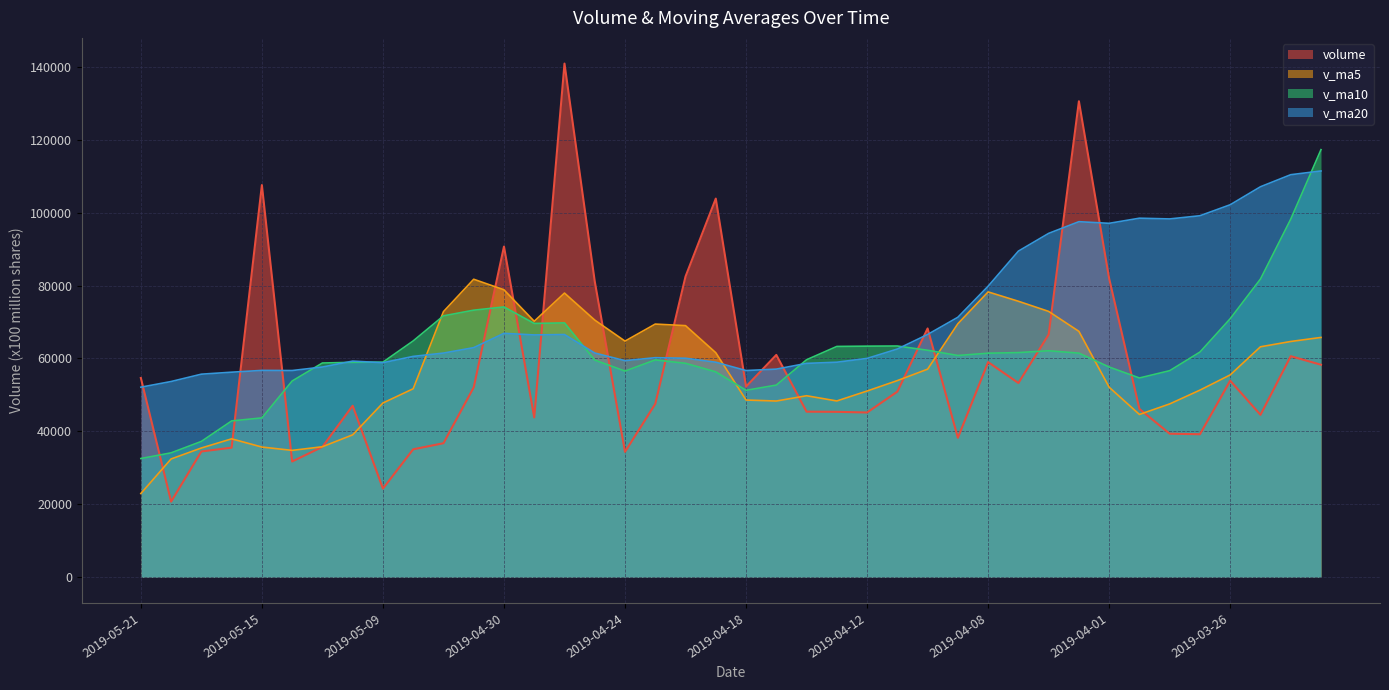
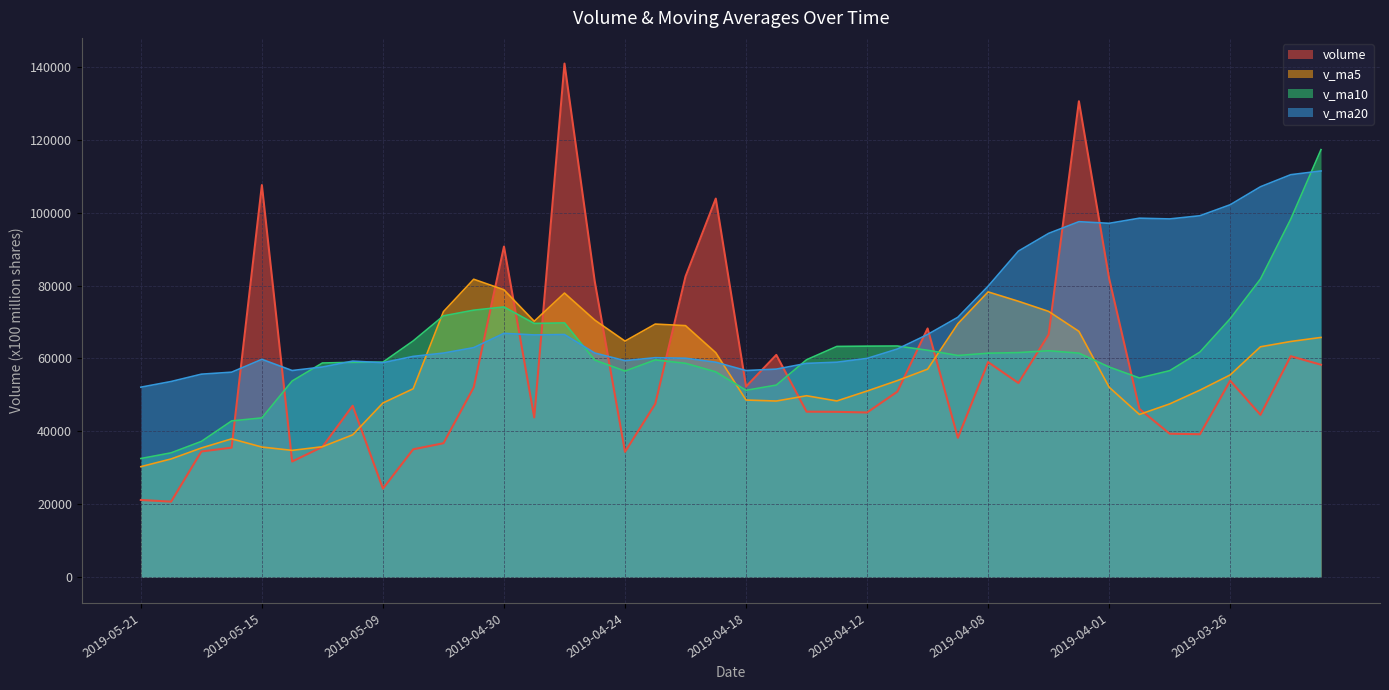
  {
    "volume": {
-     "2019-05-21": 55000,
+     "2019-05-21": 21000,
      "2019-05-15": 108000,
      "2019-05-09": 24000,
      "2019-04-30": 91000,
      "2019-04-24": 34000,
      "2019-04-18": 52000,
      "2019-04-12": 45000,
      "2019-04-08": 59000,
      "2019-04-01": 82000,
      "2019-03-26": 54000
    },
    "v_ma5": {
-     "2019-05-21": 23000,
+     "2019-05-21": 30000,
      "2019-05-15": 36000,
      "2019-05-09": 48000,
      "2019-04-30": 79000,
      "2019-04-24": 65000,
      "2019-04-18": 49000,
      "2019-04-12": 51000,
      "2019-04-08": 78000,
      "2019-04-01": 52000,
      "2019-03-26": 55000
    },
    "v_ma10": {
      "2019-05-21": 33000,
      "2019-05-15": 44000,
      "2019-04-30": 74000,
      "2019-04-24": 57000,
      "2019-04-18": 51000,
      "2019-04-12": 63000,
      "2019-04-08": 61000,
      "2019-04-01": 58000,
      "2019-03-26": 71000
    },
    "v_ma20": {
      "2019-05-21": 52000,
-     "2019-05-15": 57000,
+     "2019-05-15": 60000,
      "2019-04-30": 67000,
      "2019-04-24": 59000,
      "2019-04-18": 57000,
      "2019-04-12": 60000,
      "2019-04-08": 80000,
      "2019-04-01": 97000,
      "2019-03-26": 102000
    }
  }
